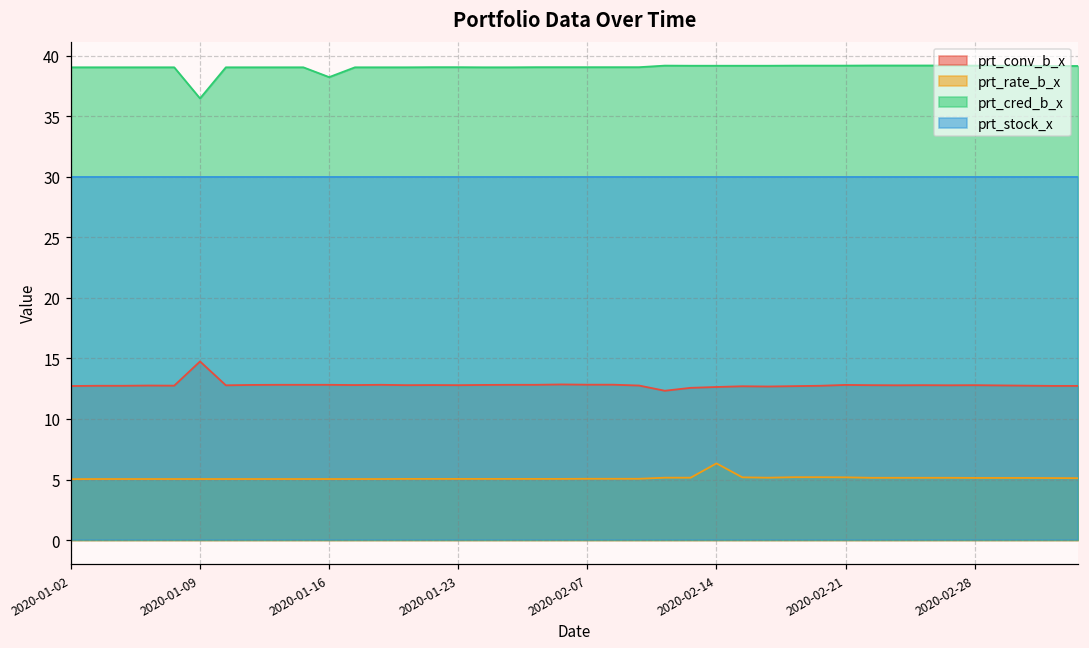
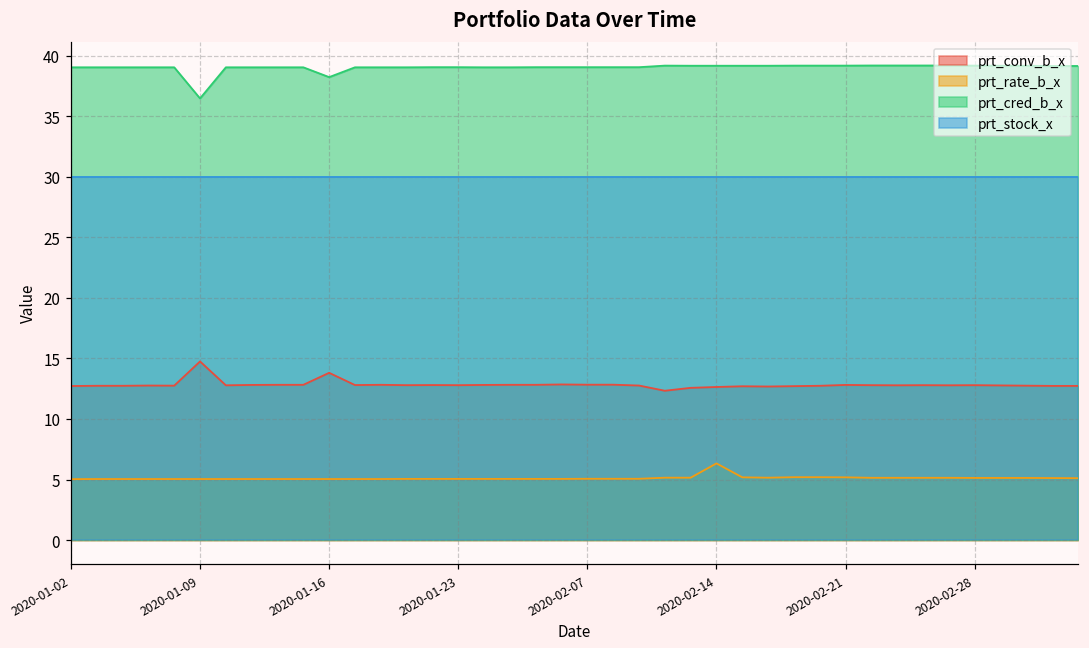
  {
    "prt_conv_b_x": {
      "2020-01-02": 12.7,
      "2020-01-09": 14.8,
-     "2020-01-16": 12.8,
+     "2020-01-16": 13.8,
      "2020-01-23": 12.8,
      "2020-02-07": 12.8,
      "2020-02-14": 12.6,
      "2020-02-21": 12.8,
      "2020-02-28": 12.8
    },
    "prt_rate_b_x": {
      "2020-01-02": 5.0,
      "2020-01-09": 5.0,
      "2020-01-16": 5.0,
      "2020-01-23": 5.1,
      "2020-02-07": 5.1,
      "2020-02-14": 6.3,
      "2020-02-21": 5.2,
      "2020-02-28": 5.1
    },
    "prt_cred_b_x": {
      "2020-01-02": 39.0,
      "2020-01-09": 36.5,
      "2020-01-16": 38.2,
      "2020-01-23": 39.1,
      "2020-02-07": 39.1,
      "2020-02-14": 39.2,
      "2020-02-21": 39.2
    },
    "prt_stock_x": {
      "2020-01-02": 30.0,
      "2020-01-09": 30.0,
      "2020-01-16": 30.0,
      "2020-01-23": 30.0,
      "2020-02-07": 30.0,
      "2020-02-14": 30.0,
      "2020-02-21": 30.0,
      "2020-02-28": 30.0
    }
  }
